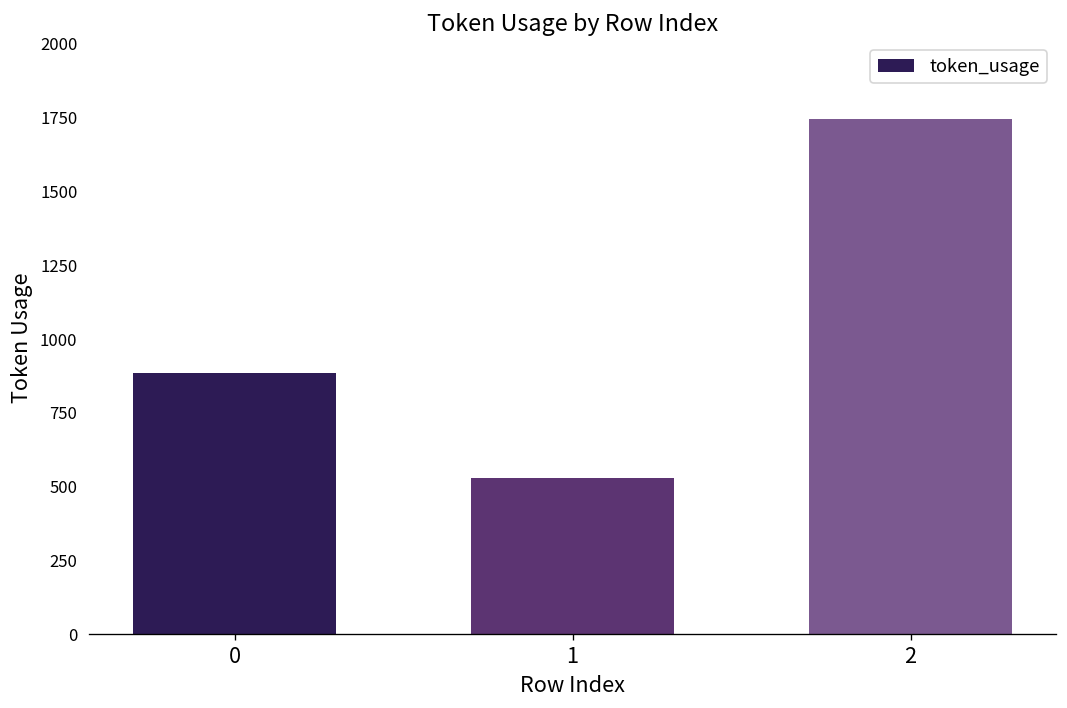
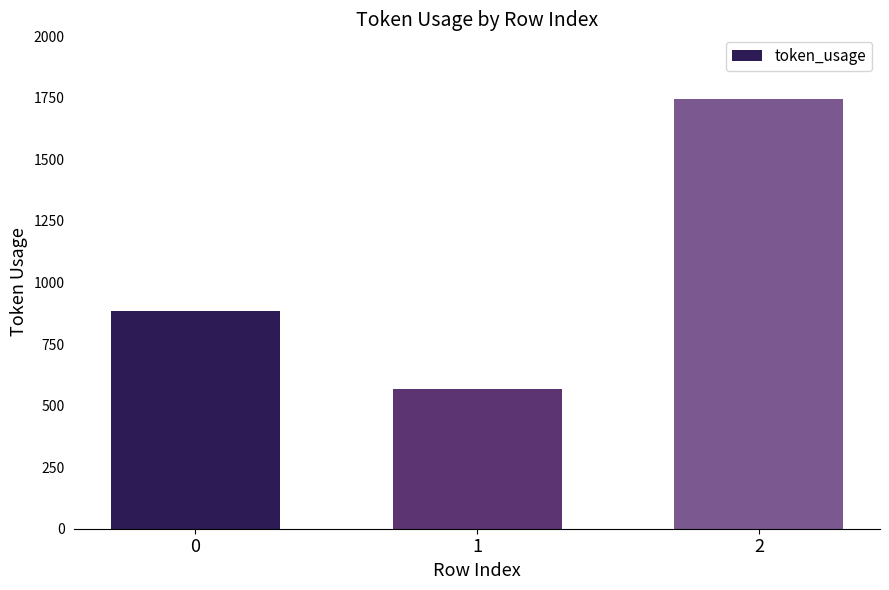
  {
    "0": 890,
-   "1": 530,
+   "1": 570,
    "2": 1750
  }
